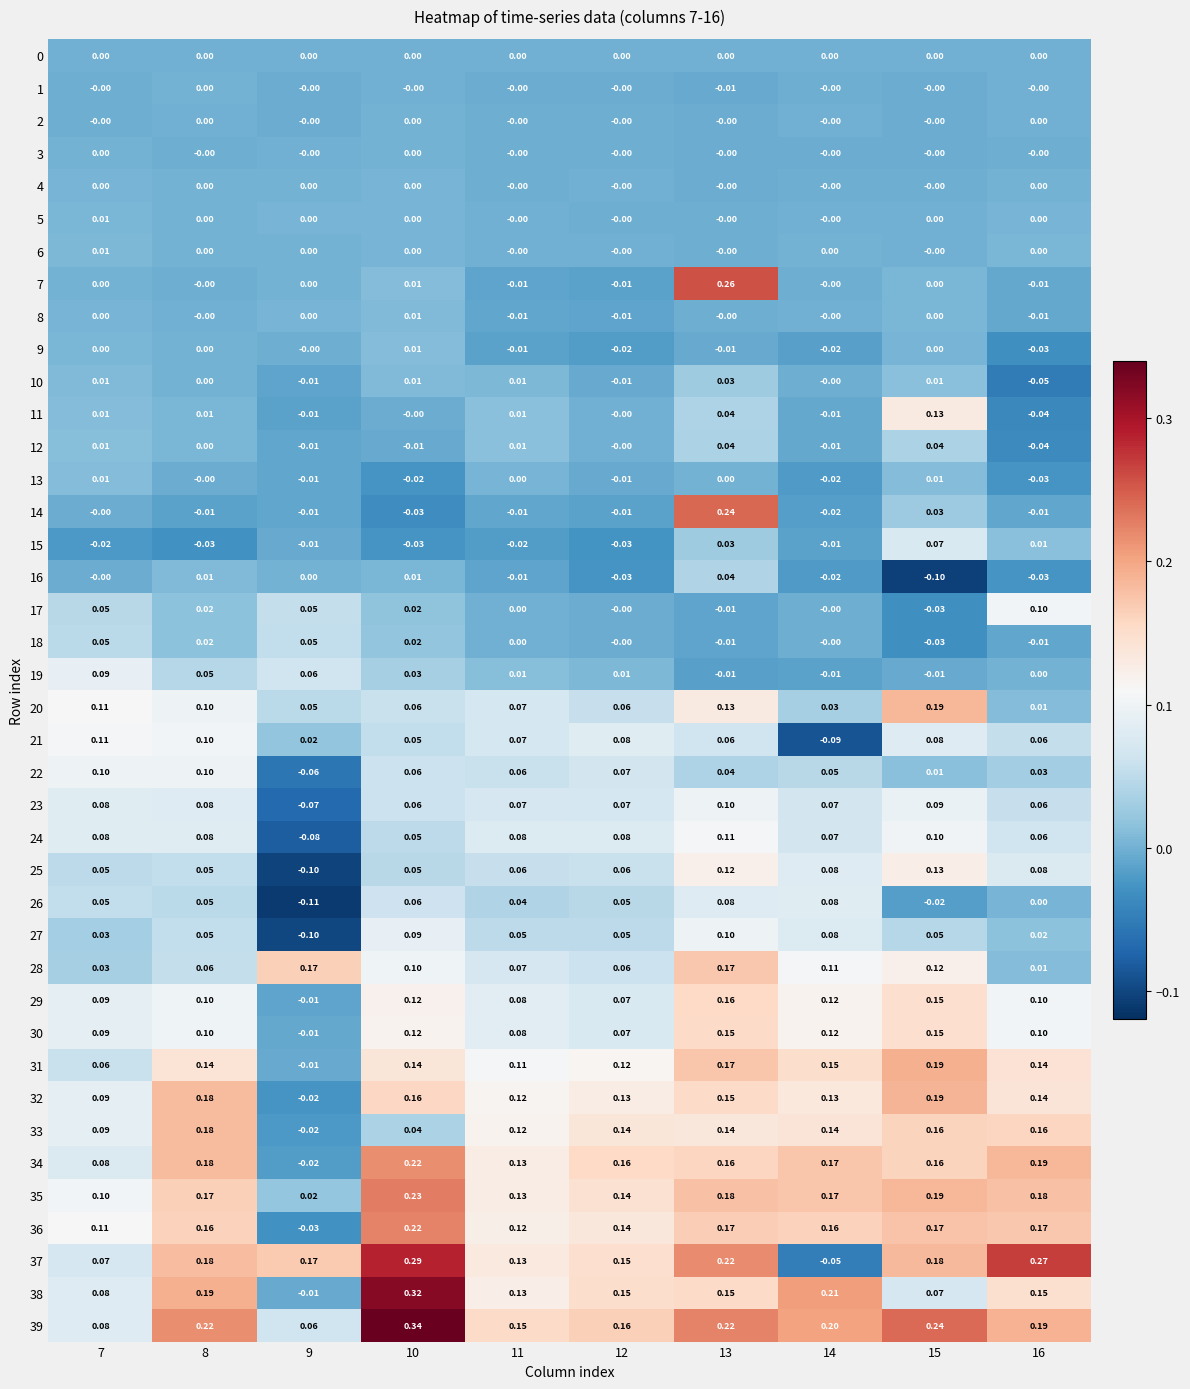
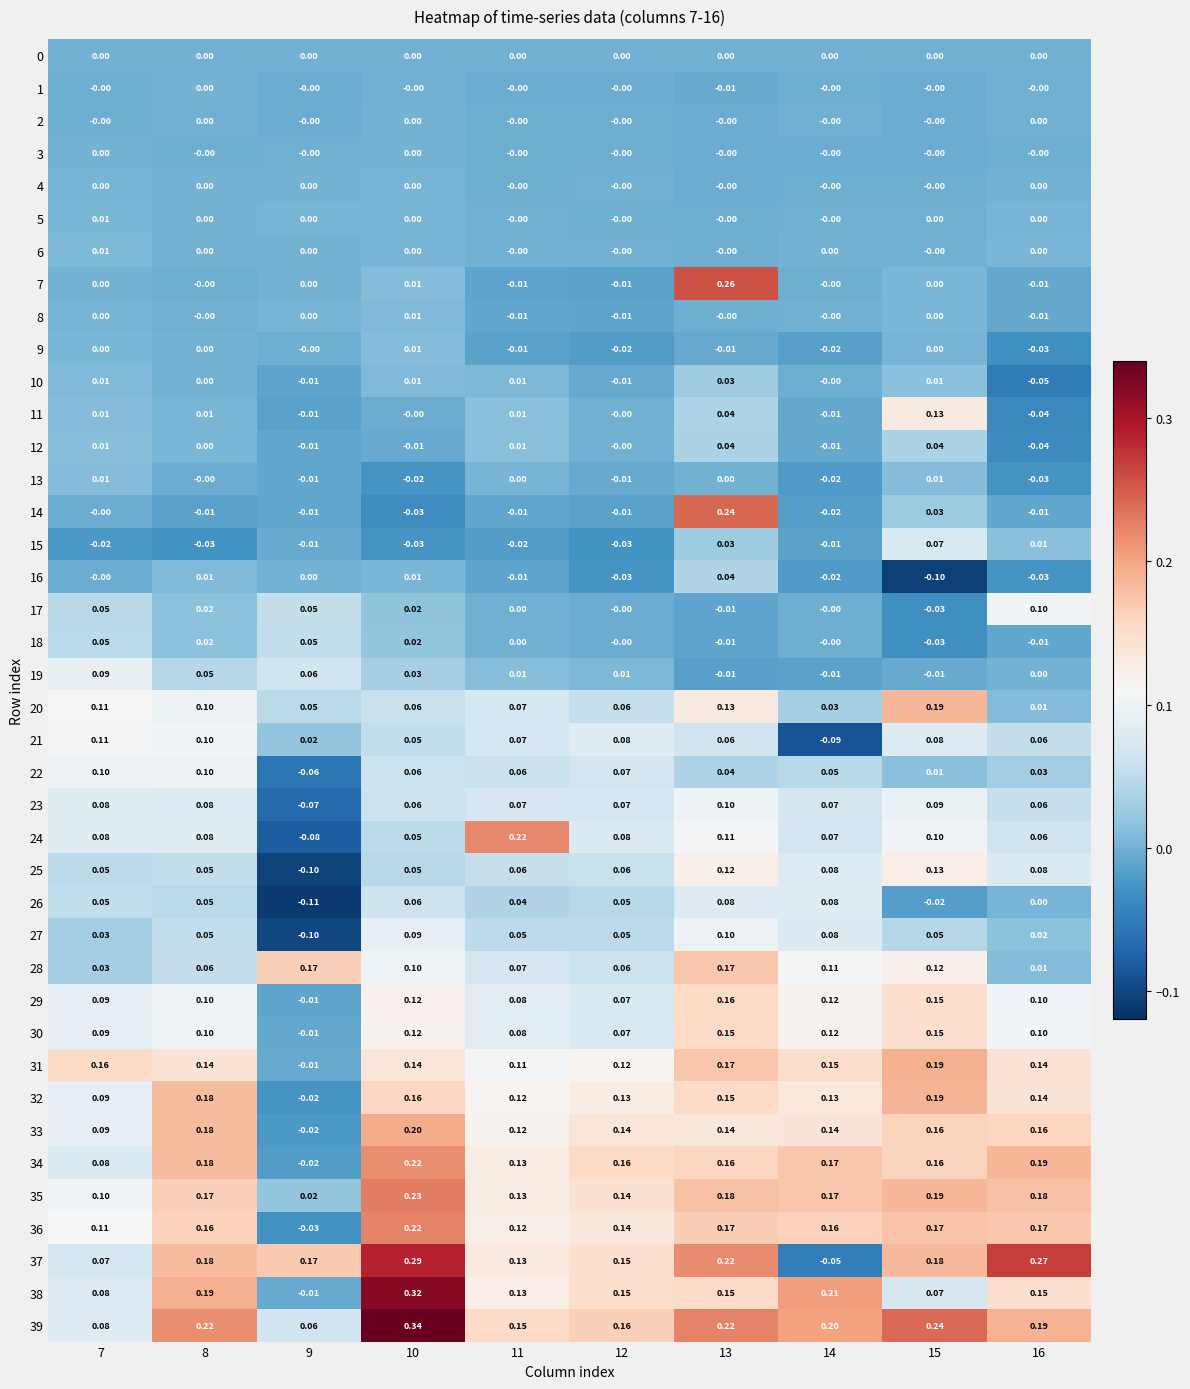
  {
    "24": {
      "7": 0.08,
      "8": 0.08,
      "9": -0.08,
      "10": 0.05,
-     "11": 0.08,
+     "11": 0.22,
      "12": 0.08,
      "13": 0.11,
      "14": 0.07,
      "15": 0.10,
      "16": 0.06
    },
    "31": {
-     "7": 0.06,
+     "7": 0.16,
      "8": 0.14,
      "9": -0.01,
      "10": 0.14,
      "11": 0.11,
      "12": 0.12,
      "13": 0.17,
      "14": 0.15,
      "15": 0.19,
      "16": 0.14
    },
    "33": {
      "7": 0.09,
      "8": 0.18,
      "9": -0.02,
-     "10": 0.04,
+     "10": 0.20,
      "11": 0.12,
      "12": 0.14,
      "13": 0.14,
      "14": 0.14,
      "15": 0.16,
      "16": 0.16
    }
  }
